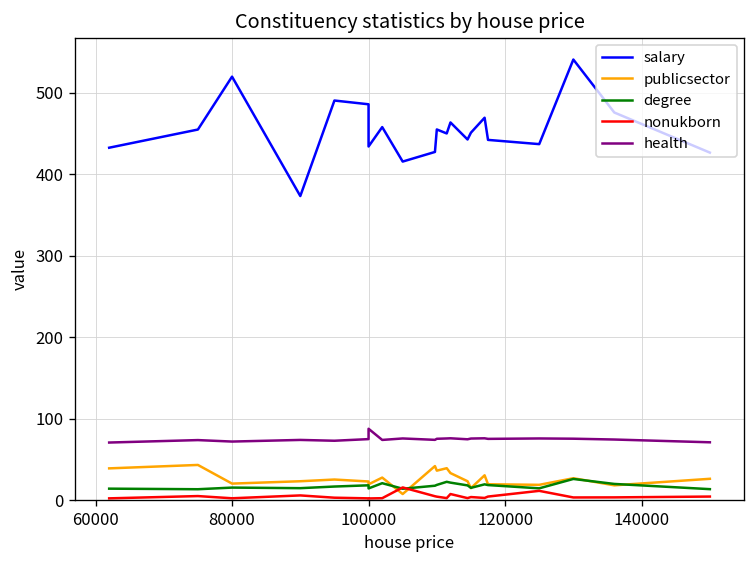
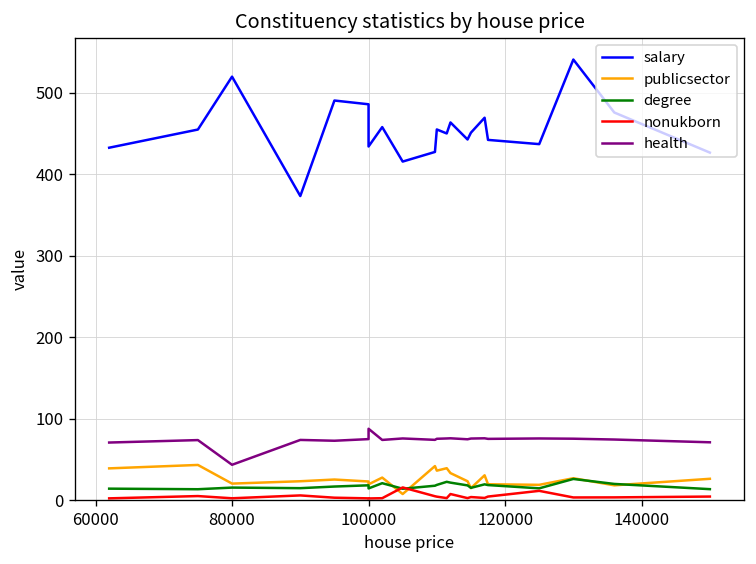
  {
    "salary": {
      "80000": 520,
      "100000": 430
    },
    "publicsector": {
      "80000": 20
    },
    "degree": {
      "80000": 20,
      "100000": 10
    },
    "nonukborn": {
      "80000": 0,
      "100000": 0
    },
    "health": {
-     "80000": 70,
+     "80000": 40,
      "100000": 90
    }
  }
